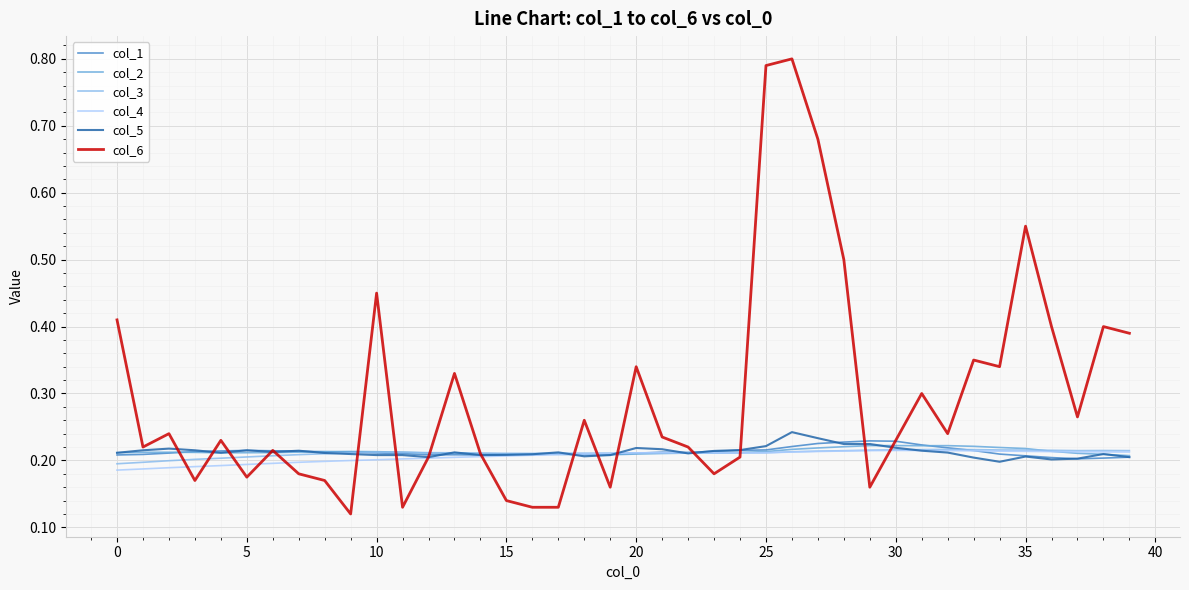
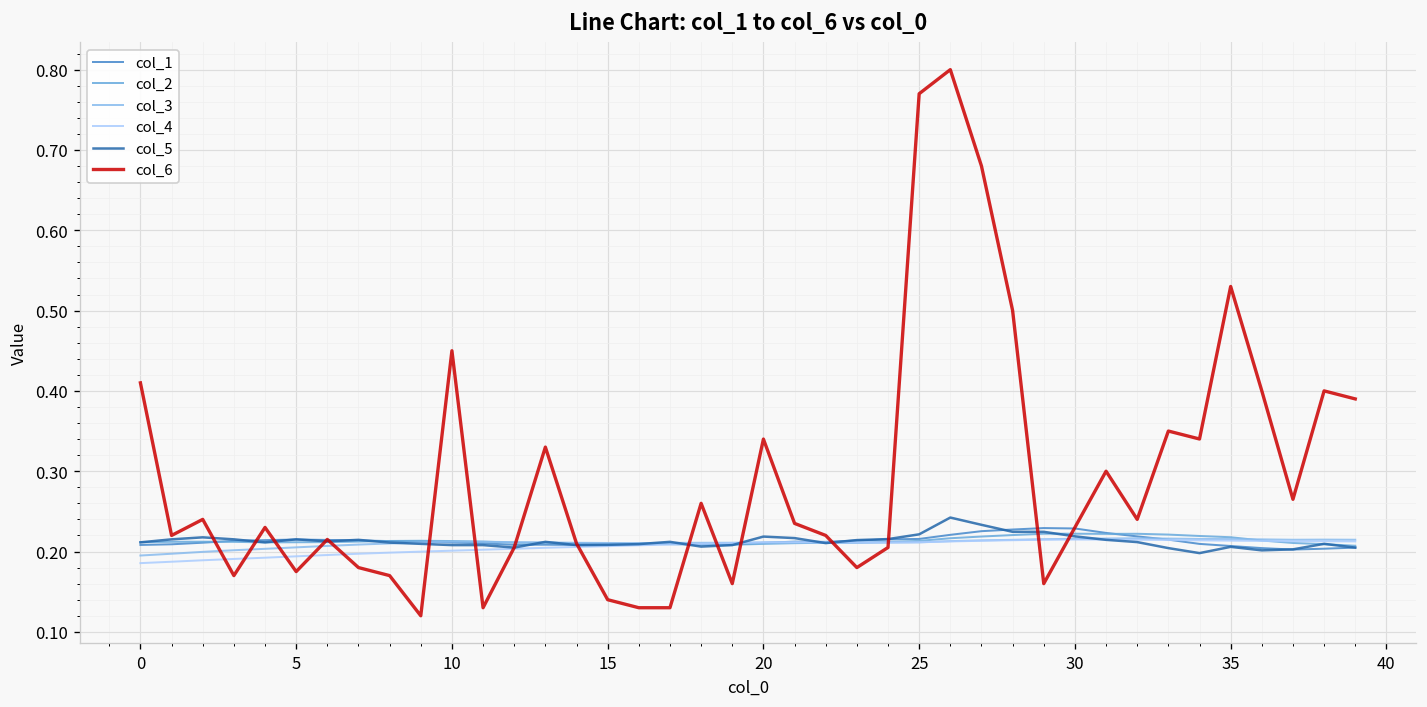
  {
    "col_6": {
      "0": 0.41,
      "5": 0.18,
      "10": 0.45,
      "15": 0.14,
      "20": 0.34,
-     "25": 0.79,
-     "35": 0.55
+     "25": 0.77,
+     "35": 0.53
    }
  }
